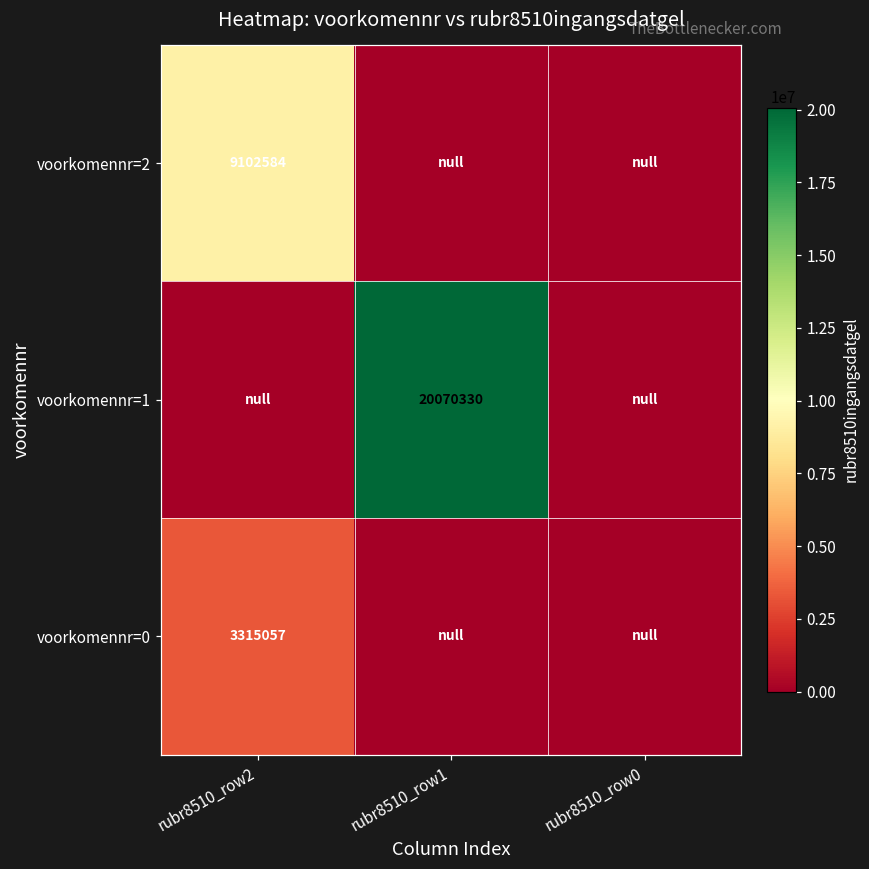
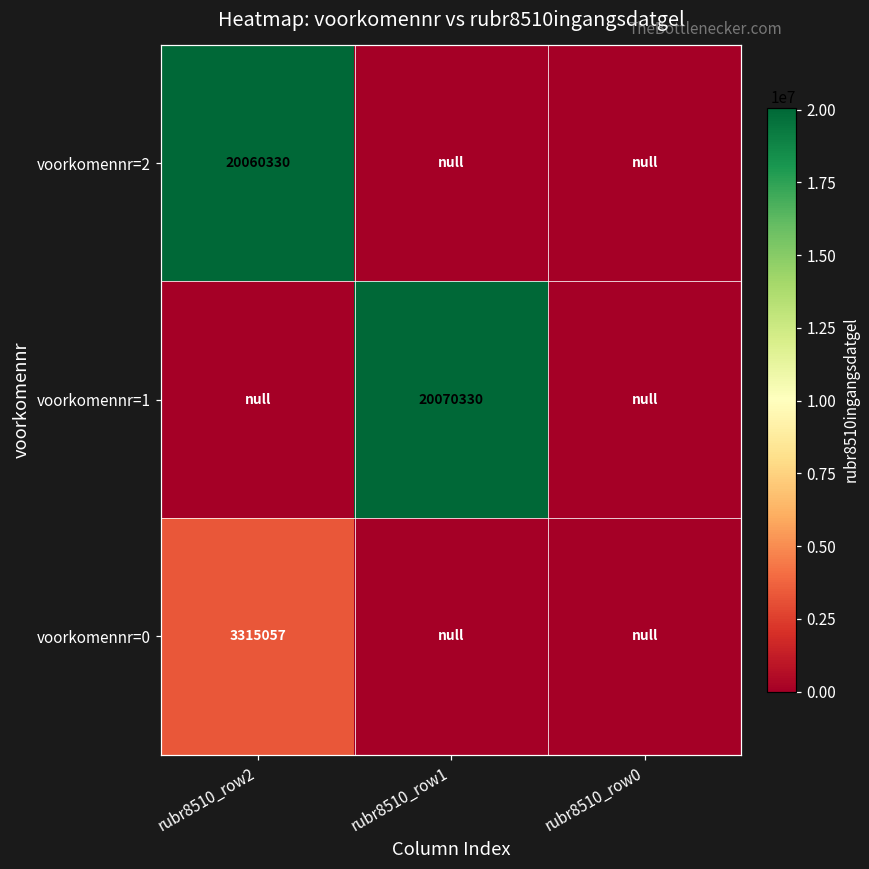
  {
    "voorkomennr=2": {
-     "rubr8510_row2": 9102584
+     "rubr8510_row2": 20060330
    },
    "voorkomennr=1": {
      "rubr8510_row1": 20070330
    },
    "voorkomennr=0": {
      "rubr8510_row2": 3315057
    }
  }
